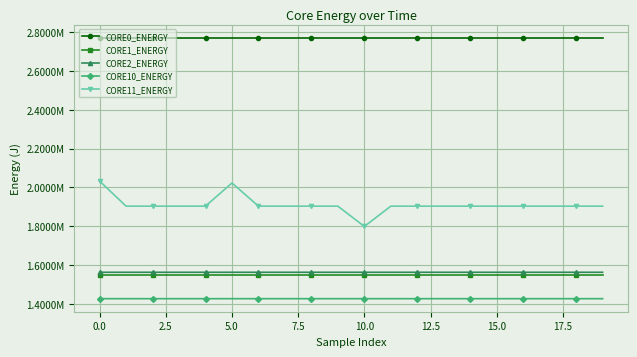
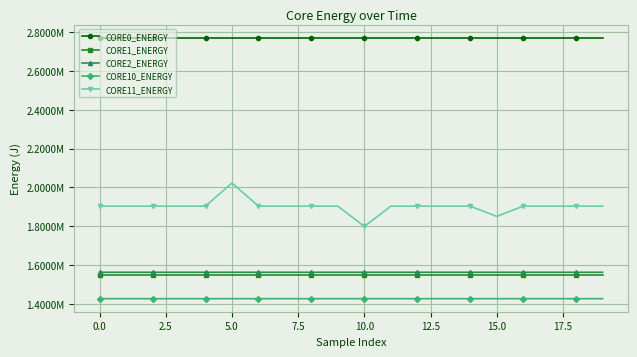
  {
    "CORE0_ENERGY": {
      "5.0": 2770000,
      "10.0": 2770000,
      "15.0": 2770000
    },
    "CORE11_ENERGY": {
-     "0.0": 2030000,
+     "0.0": 1900000,
      "5.0": 2020000,
      "10.0": 1800000,
-     "15.0": 1900000
+     "15.0": 1850000
    }
  }
